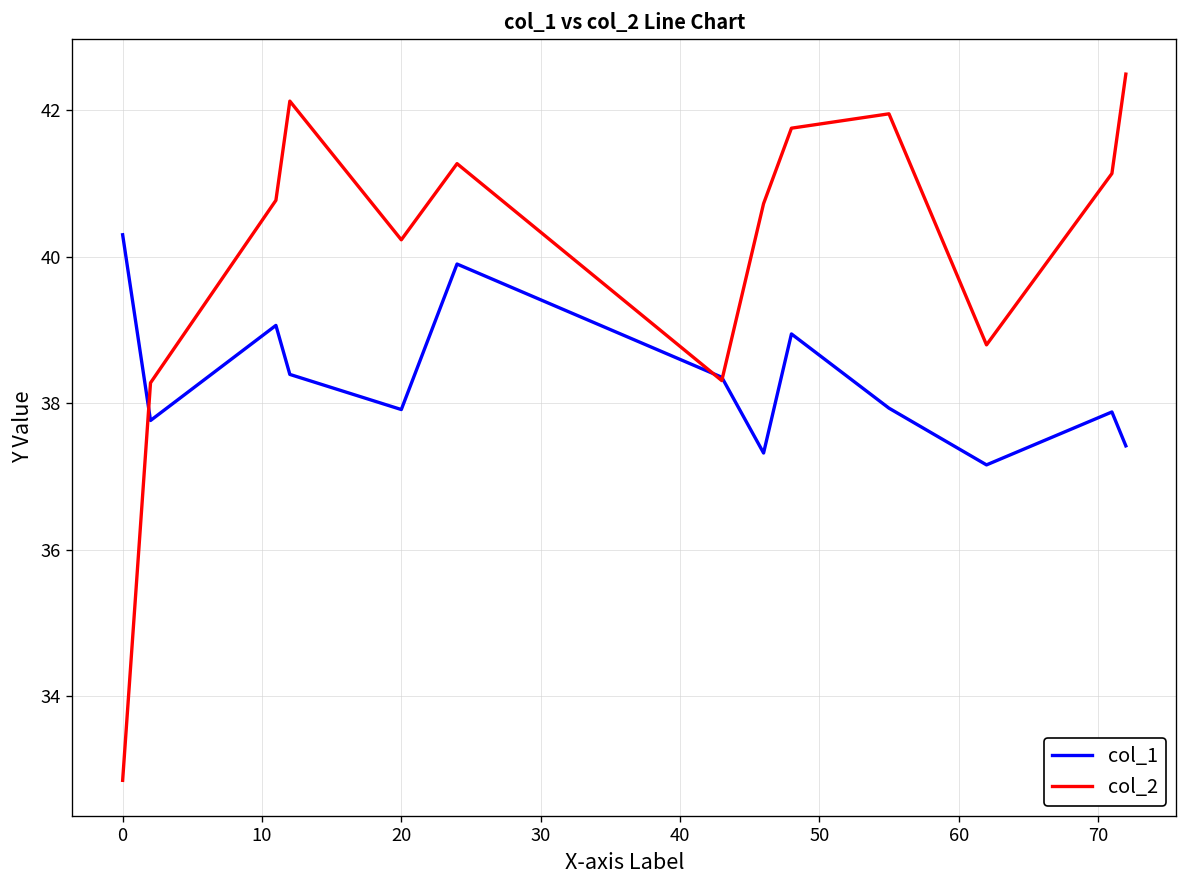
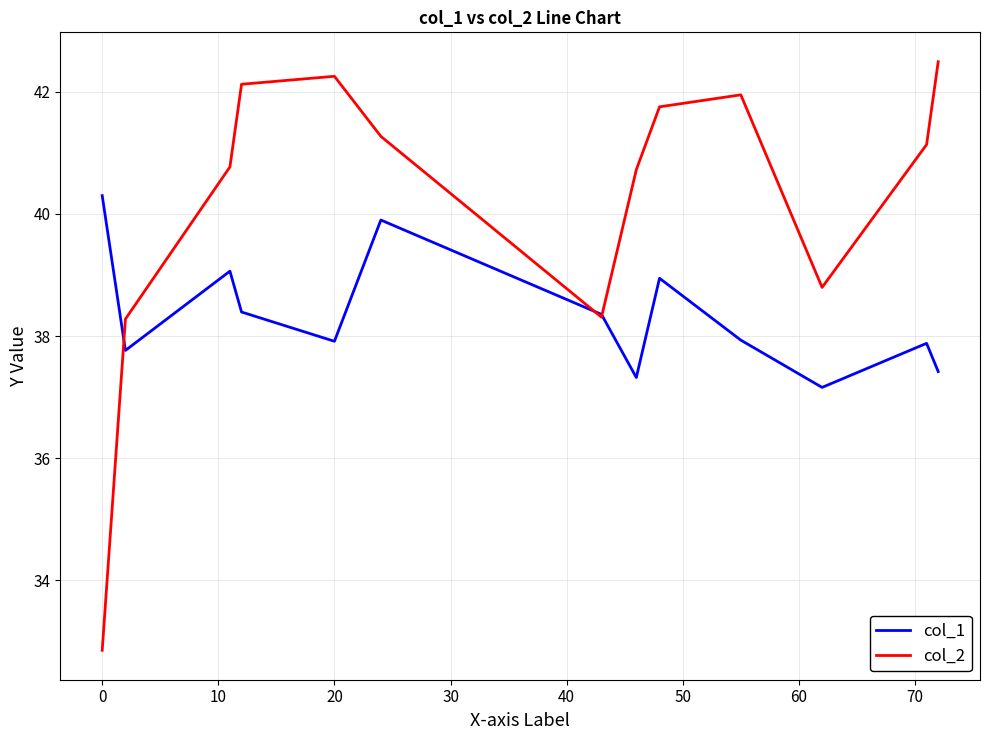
  {
    "col_1": {
      "0": 40.3,
      "20": 37.9
    },
    "col_2": {
      "0": 32.9,
-     "20": 40.2
+     "20": 42.3
    }
  }
